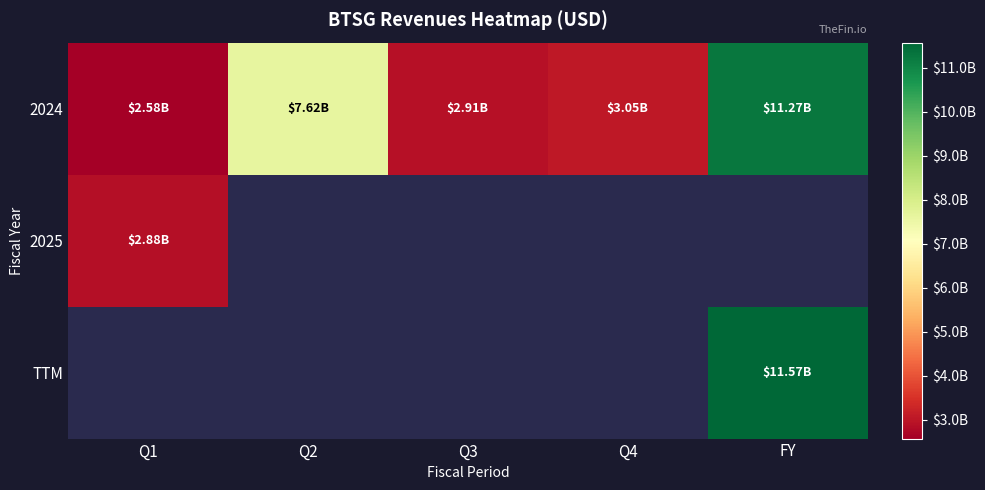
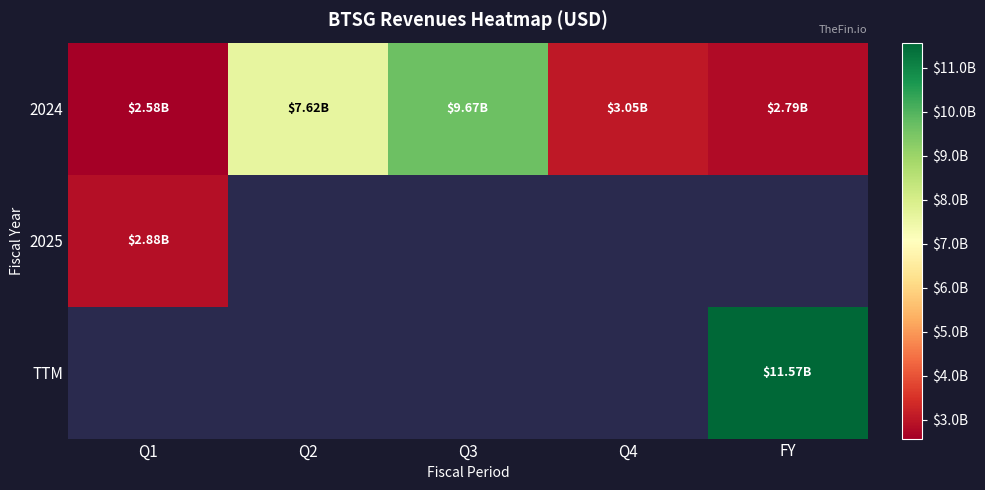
  {
    "2024": {
      "Q1": "$2.58B",
      "Q2": "$7.62B",
-     "Q3": "$2.91B",
+     "Q3": "$9.67B",
      "Q4": "$3.05B",
-     "FY": "$11.27B"
+     "FY": "$2.79B"
    },
    "2025": {
      "Q1": "$2.88B"
    },
    "TTM": {
      "FY": "$11.57B"
    }
  }
